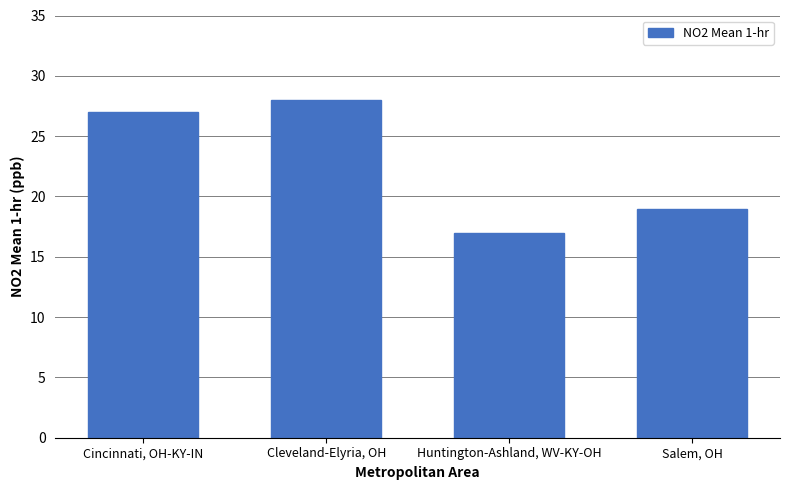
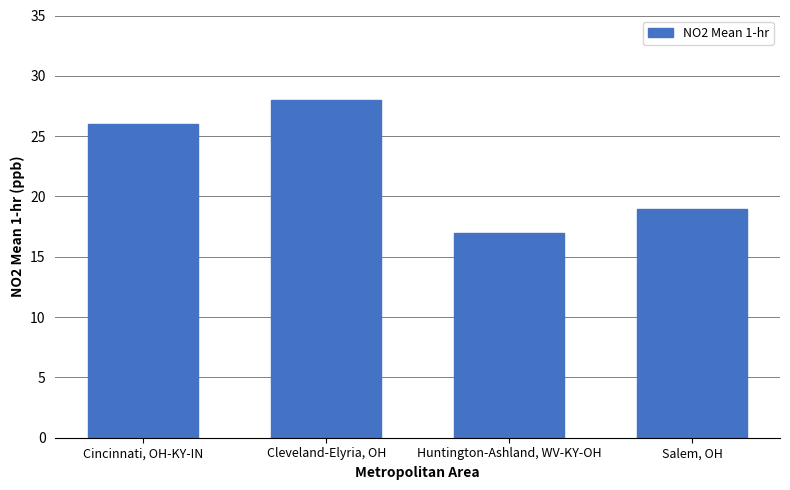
  {
-   "Cincinnati, OH-KY-IN": 27,
+   "Cincinnati, OH-KY-IN": 26,
    "Cleveland-Elyria, OH": 28,
    "Huntington-Ashland, WV-KY-OH": 17,
    "Salem, OH": 19
  }
